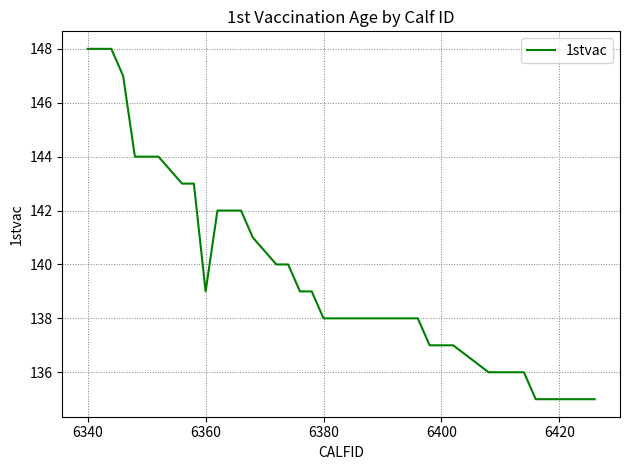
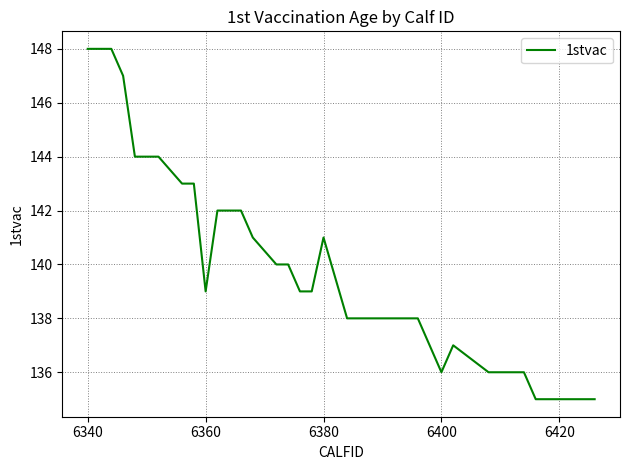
  {
    "6340": 148,
    "6360": 139,
-   "6380": 138,
-   "6400": 137,
+   "6380": 141,
+   "6400": 136,
    "6420": 135
  }
